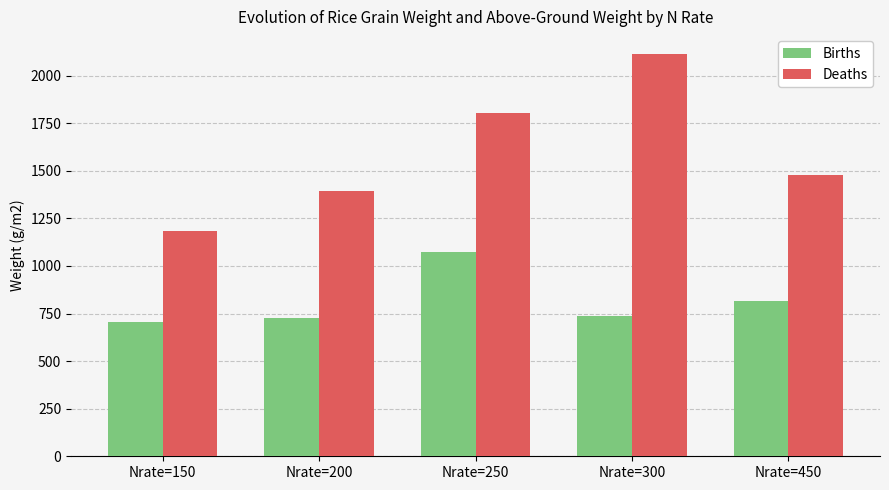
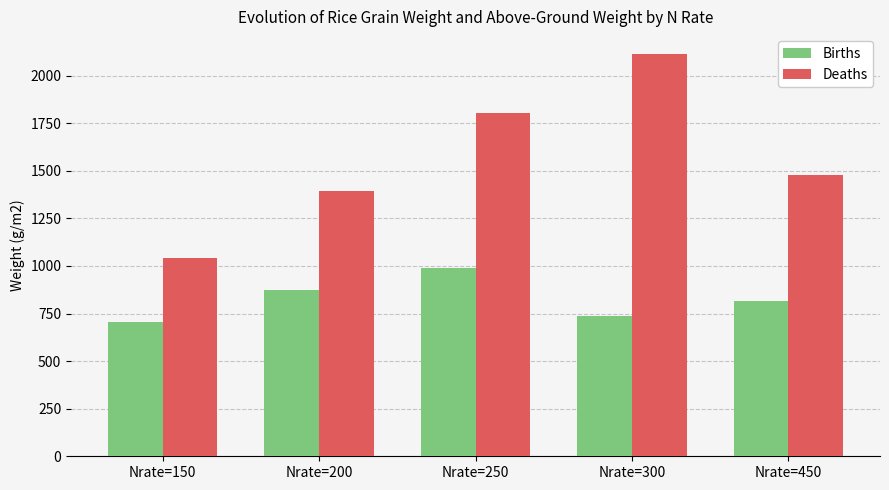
  {
    "Births": {
      "Nrate=150": 710,
-     "Nrate=200": 730,
-     "Nrate=250": 1070,
+     "Nrate=200": 870,
+     "Nrate=250": 990,
      "Nrate=300": 740,
      "Nrate=450": 820
    },
    "Deaths": {
-     "Nrate=150": 1180,
+     "Nrate=150": 1040,
      "Nrate=200": 1400,
      "Nrate=250": 1800,
      "Nrate=300": 2110,
      "Nrate=450": 1480
    }
  }
